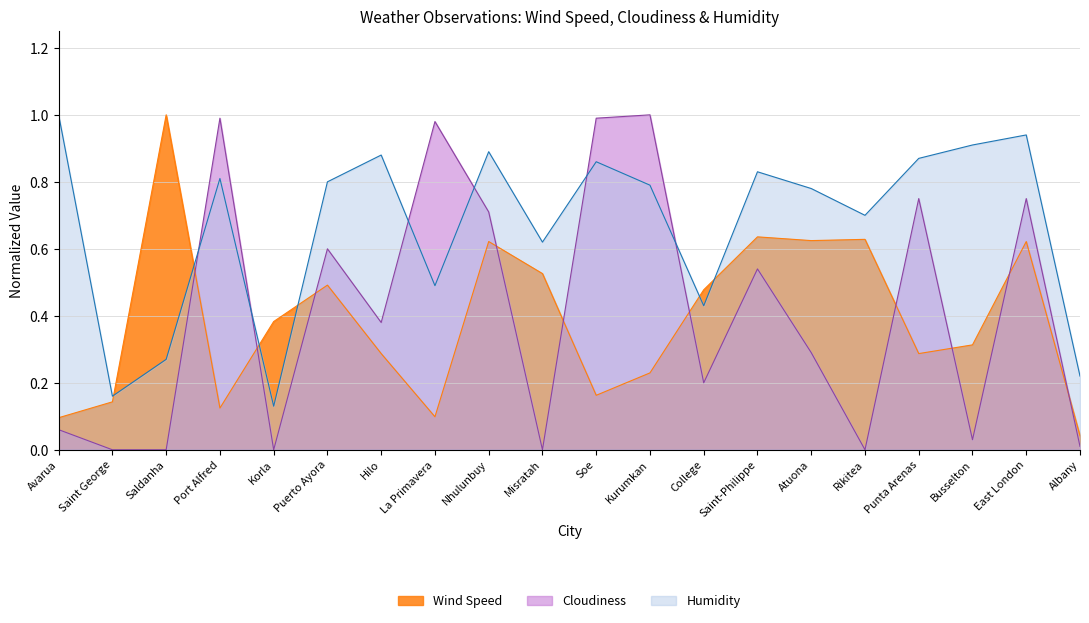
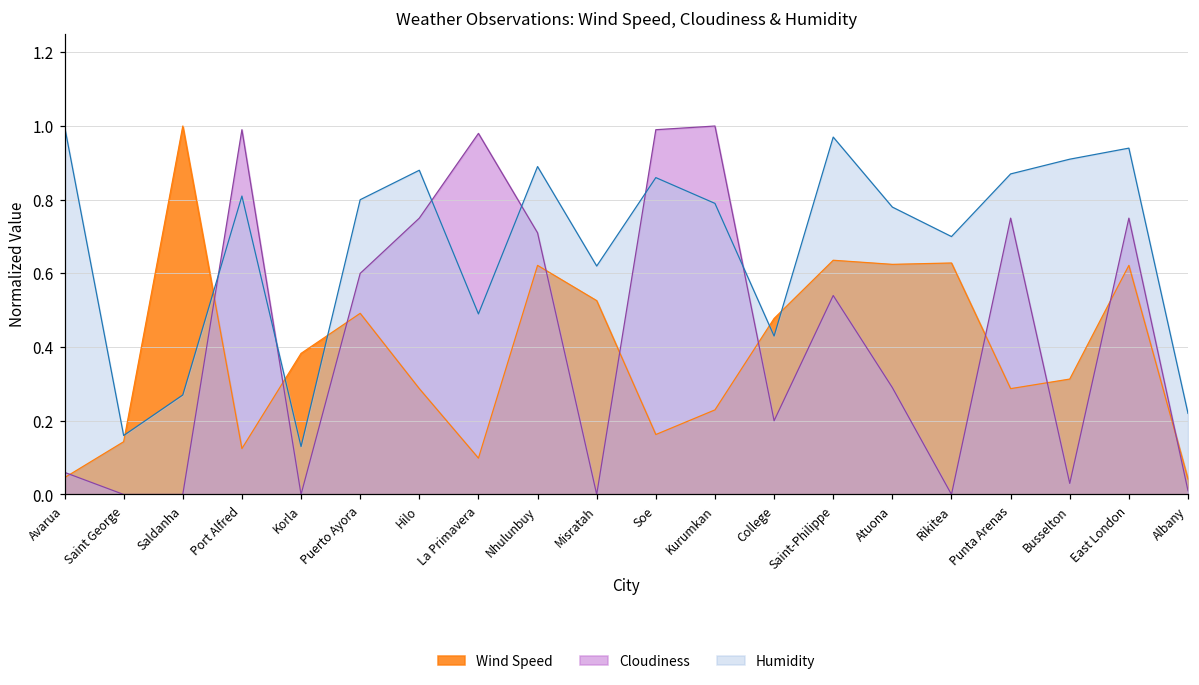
  {
    "Wind Speed": {
-     "Avarua": 0.10,
+     "Avarua": 0.05,
      "Saint George": 0.14,
      "Saldanha": 1.00,
      "Port Alfred": 0.12,
      "Korla": 0.38,
      "Puerto Ayora": 0.49,
      "Hilo": 0.29,
      "La Primavera": 0.10,
      "Nhulunbuy": 0.62,
      "Misratah": 0.53,
      "Soe": 0.16,
      "Kurumkan": 0.23,
      "College": 0.48,
      "Saint-Philippe": 0.64,
      "Atuona": 0.62,
      "Rikitea": 0.63,
      "Punta Arenas": 0.29,
      "Busselton": 0.31,
      "East London": 0.62,
      "Albany": 0.04
    },
    "Cloudiness": {
      "Avarua": 0.06,
      "Saint George": 0.00,
      "Saldanha": 0.00,
      "Port Alfred": 0.99,
      "Korla": 0.00,
      "Puerto Ayora": 0.60,
-     "Hilo": 0.38,
+     "Hilo": 0.75,
      "La Primavera": 0.98,
      "Nhulunbuy": 0.71,
      "Misratah": 0.00,
      "Soe": 0.99,
      "Kurumkan": 1.00,
      "College": 0.20,
      "Saint-Philippe": 0.54,
      "Atuona": 0.29,
      "Rikitea": 0.00,
      "Punta Arenas": 0.75,
      "Busselton": 0.03,
      "East London": 0.75,
      "Albany": 0.01
    },
    "Humidity": {
      "Avarua": 1.00,
      "Saint George": 0.16,
      "Saldanha": 0.27,
      "Port Alfred": 0.81,
      "Korla": 0.13,
      "Puerto Ayora": 0.80,
      "Hilo": 0.88,
      "La Primavera": 0.49,
      "Nhulunbuy": 0.89,
      "Misratah": 0.62,
      "Soe": 0.86,
      "Kurumkan": 0.79,
      "College": 0.43,
-     "Saint-Philippe": 0.83,
+     "Saint-Philippe": 0.97,
      "Atuona": 0.78,
      "Rikitea": 0.70,
      "Punta Arenas": 0.87,
      "Busselton": 0.91,
      "East London": 0.94,
      "Albany": 0.22
    }
  }
